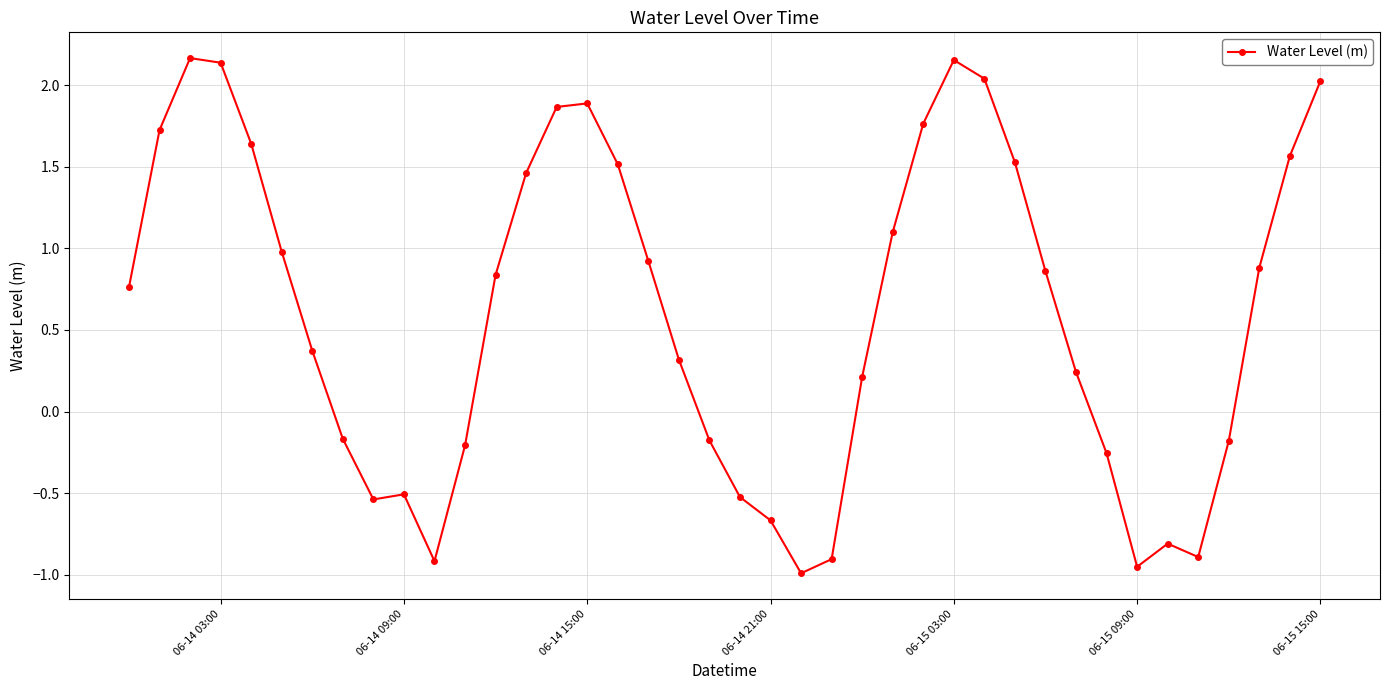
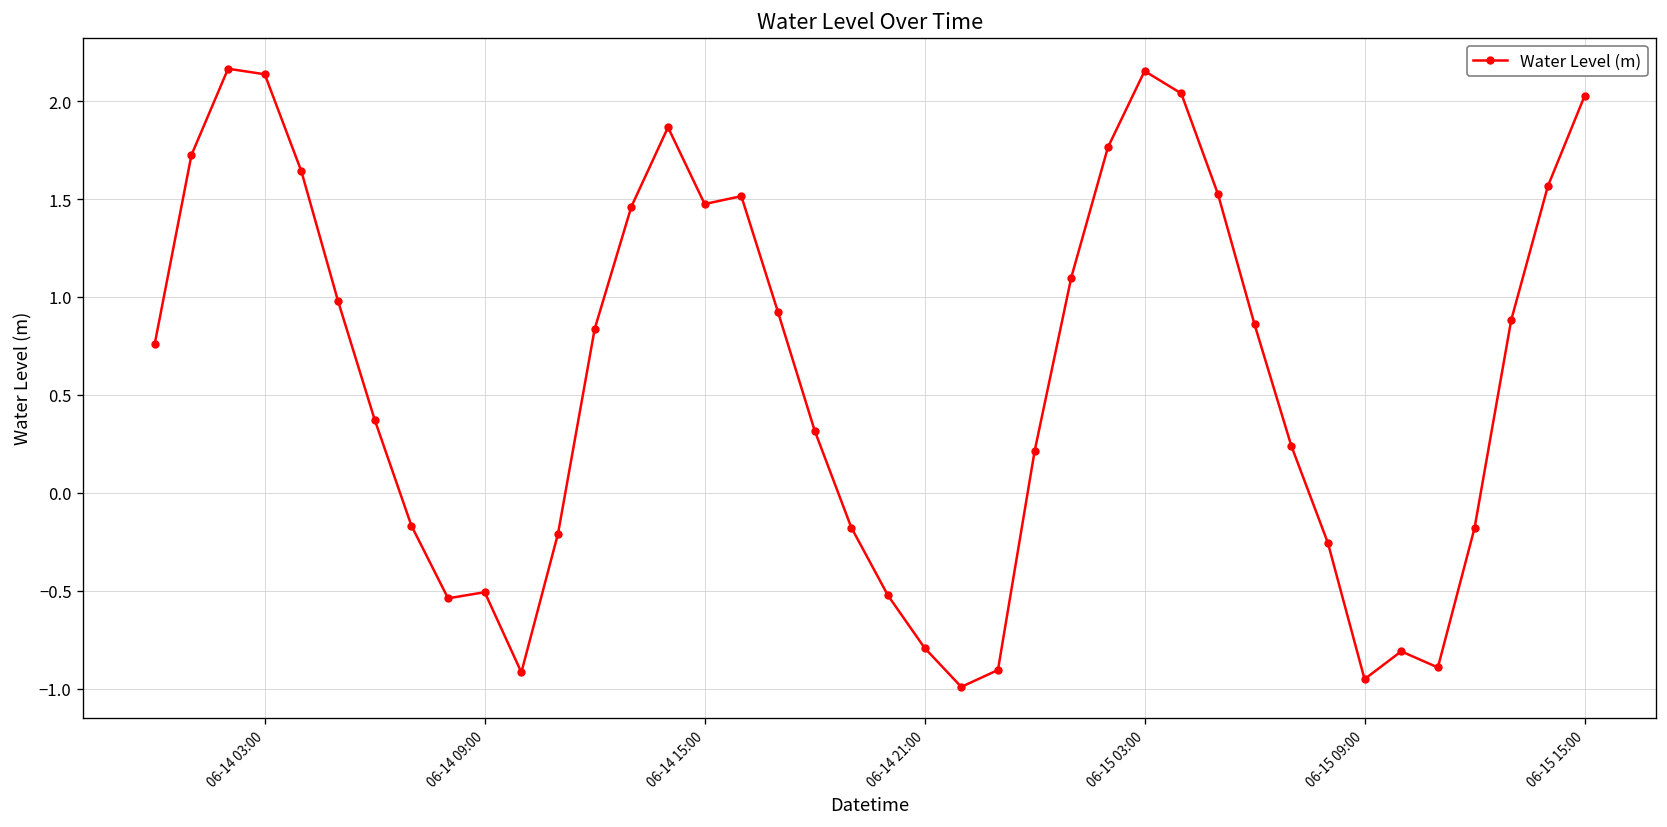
  {
    "06-14 03:00": 2.14,
    "06-14 09:00": -0.51,
-   "06-14 15:00": 1.89,
-   "06-14 21:00": -0.67,
+   "06-14 15:00": 1.47,
+   "06-14 21:00": -0.79,
    "06-15 03:00": 2.15,
    "06-15 09:00": -0.95,
    "06-15 15:00": 2.03
  }
